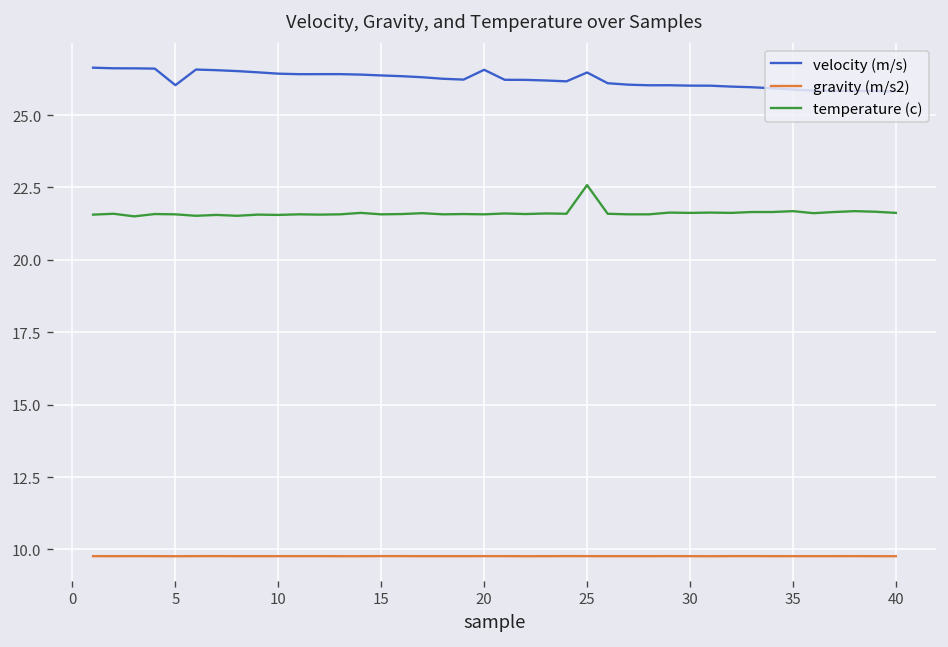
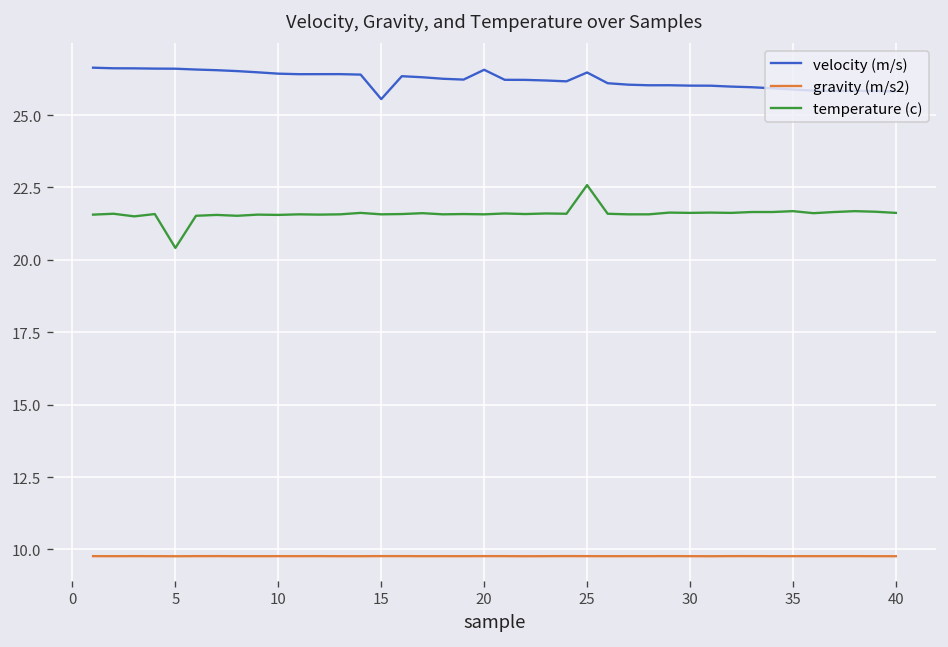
  {
    "velocity (m/s)": {
-     "5": 26.0,
+     "5": 26.6,
      "10": 26.4,
-     "15": 26.4,
+     "15": 25.5,
      "20": 26.6,
      "25": 26.5,
      "30": 26.0
    },
    "gravity (m/s2)": {
      "5": 9.8,
      "10": 9.8,
      "15": 9.8,
      "20": 9.8,
      "25": 9.8,
      "30": 9.8,
      "35": 9.8,
      "40": 9.8
    },
    "temperature (c)": {
-     "5": 21.6,
+     "5": 20.4,
      "10": 21.6,
      "15": 21.6,
      "20": 21.6,
      "25": 22.6,
      "30": 21.6,
      "35": 21.7,
      "40": 21.6
    }
  }
